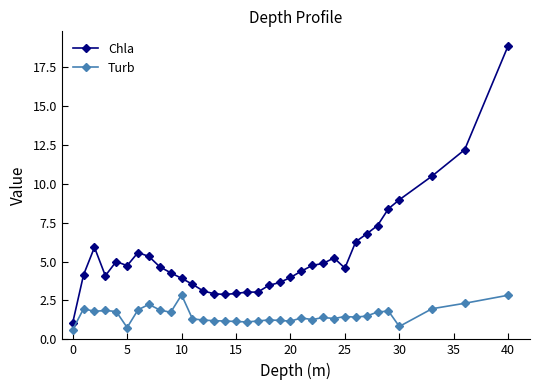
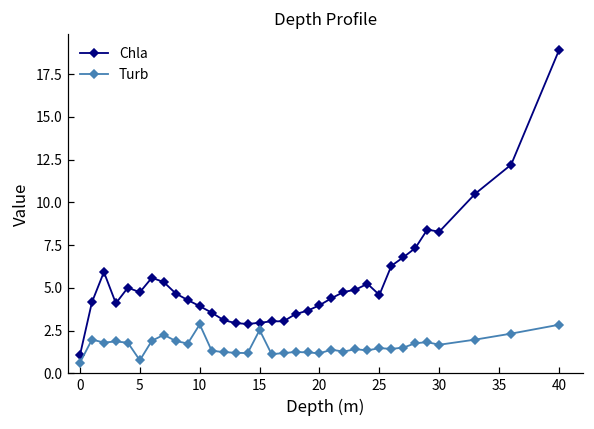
  {
    "Chla": {
      "0": 1.1,
      "5": 4.7,
      "10": 3.9,
      "15": 3.0,
      "20": 4.0,
      "25": 4.6,
-     "30": 9.0,
+     "30": 8.3,
      "40": 18.9
    },
    "Turb": {
      "0": 0.6,
      "5": 0.8,
      "10": 2.9,
-     "15": 1.2,
+     "15": 2.5,
      "20": 1.2,
      "25": 1.5,
-     "30": 0.8,
+     "30": 1.7,
      "40": 2.8
    }
  }
